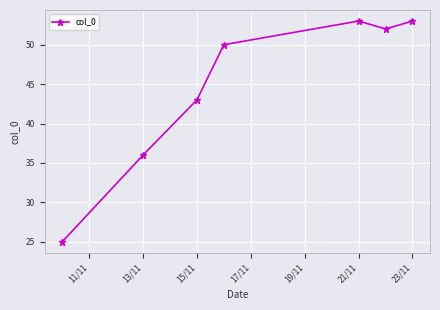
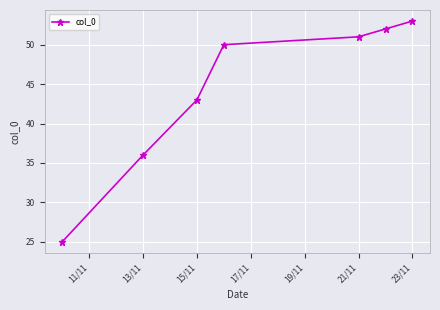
  {
    "13/11": 36,
    "15/11": 43,
-   "21/11": 53,
+   "21/11": 51,
    "23/11": 53
  }
